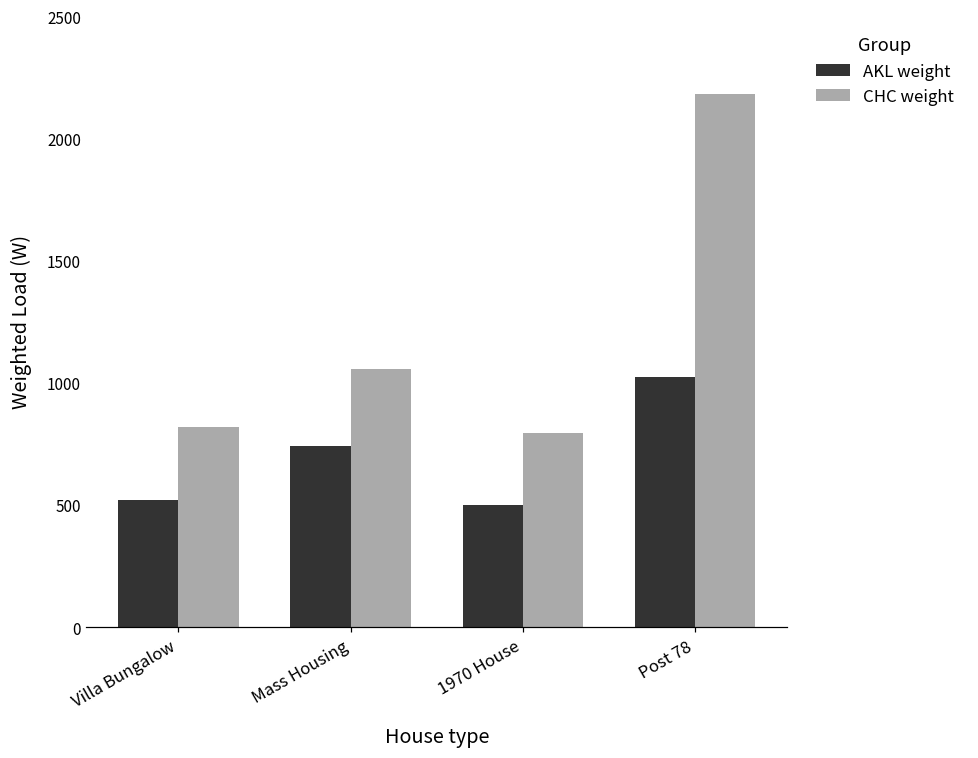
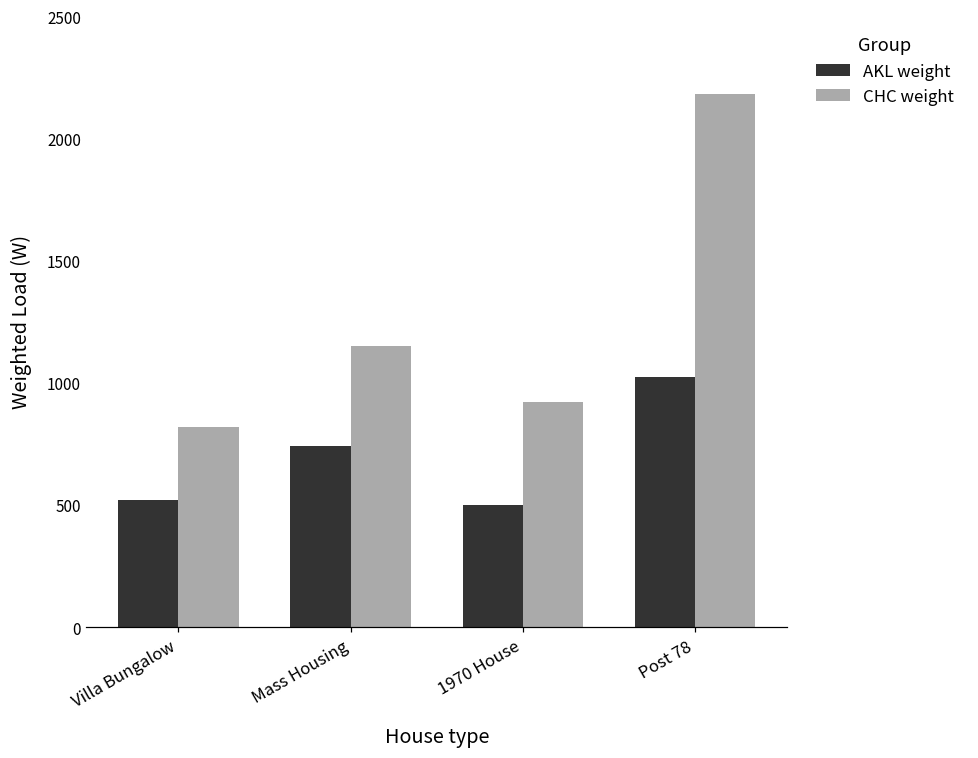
  {
    "AKL weight": {
      "Villa Bungalow": 520,
      "Mass Housing": 740,
      "1970 House": 500,
      "Post 78": 1020
    },
    "CHC weight": {
      "Villa Bungalow": 820,
-     "Mass Housing": 1060,
-     "1970 House": 790,
+     "Mass Housing": 1150,
+     "1970 House": 920,
      "Post 78": 2180
    }
  }
